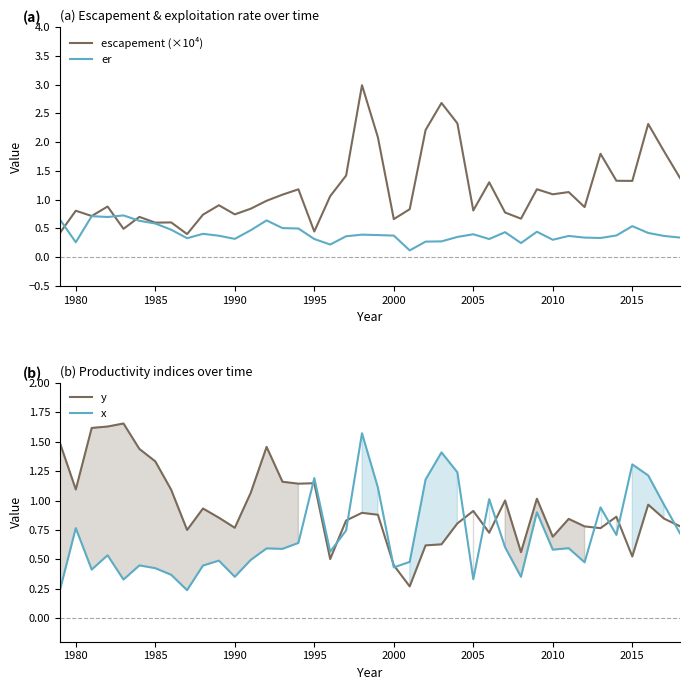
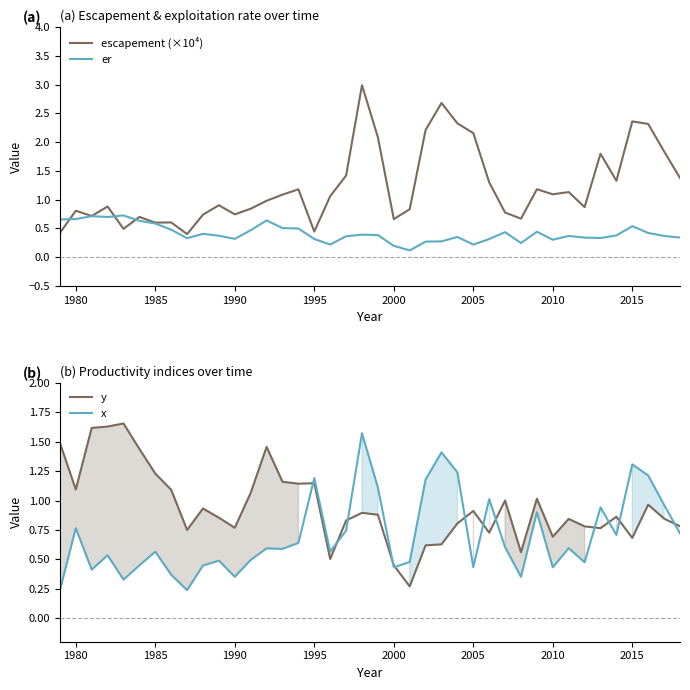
  {
    "(a) Escapement & exploitation rate over time": {
      "escapement (×10⁴)": {
        "1980": 0.8,
        "1990": 0.7,
        "1995": 0.4,
        "2000": 0.7,
-       "2005": 0.8,
+       "2005": 2.2,
        "2010": 1.1,
-       "2015": 1.3
+       "2015": 2.4
      },
      "er": {
-       "1980": 0.3,
+       "1980": 0.7,
        "1990": 0.3,
        "1995": 0.3,
-       "2000": 0.4,
-       "2005": 0.4,
+       "2000": 0.2,
+       "2005": 0.2,
        "2010": 0.3,
        "2015": 0.5
      }
    },
    "(b) Productivity indices over time": {
      "y": {
        "1980": 1.10,
-       "1985": 1.33,
+       "1985": 1.23,
        "1990": 0.77,
        "1995": 1.15,
        "2005": 0.91,
        "2010": 0.69,
-       "2015": 0.52
+       "2015": 0.68
      },
      "x": {
        "1980": 0.77,
-       "1985": 0.43,
+       "1985": 0.57,
        "1990": 0.35,
        "1995": 1.19,
-       "2005": 0.33,
-       "2010": 0.58,
+       "2005": 0.43,
+       "2010": 0.43,
        "2015": 1.31
      }
    }
  }
